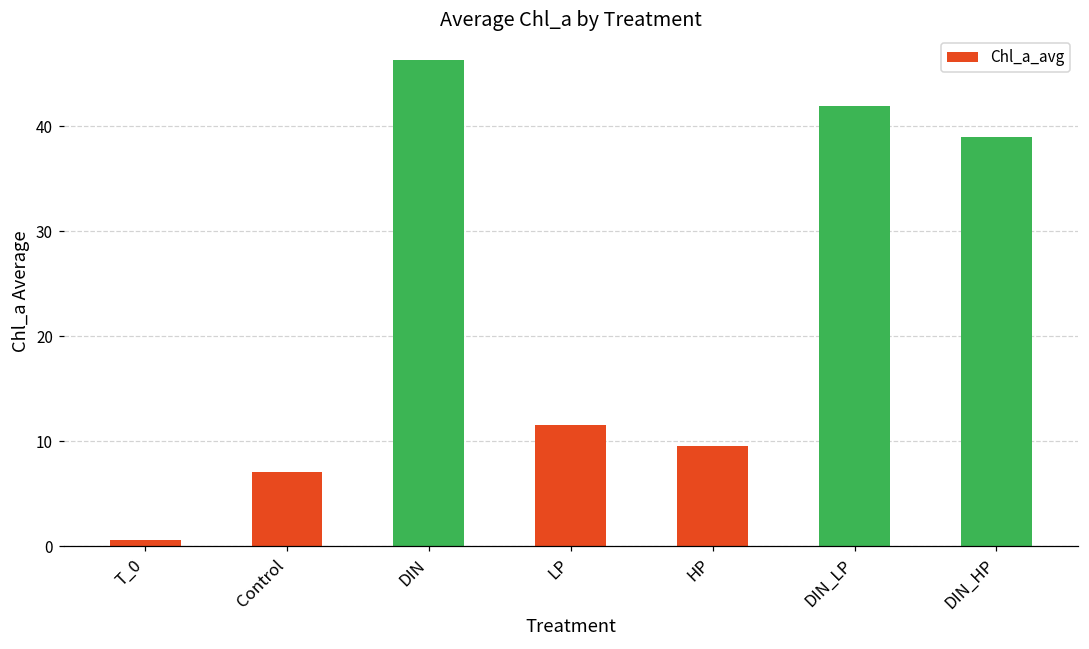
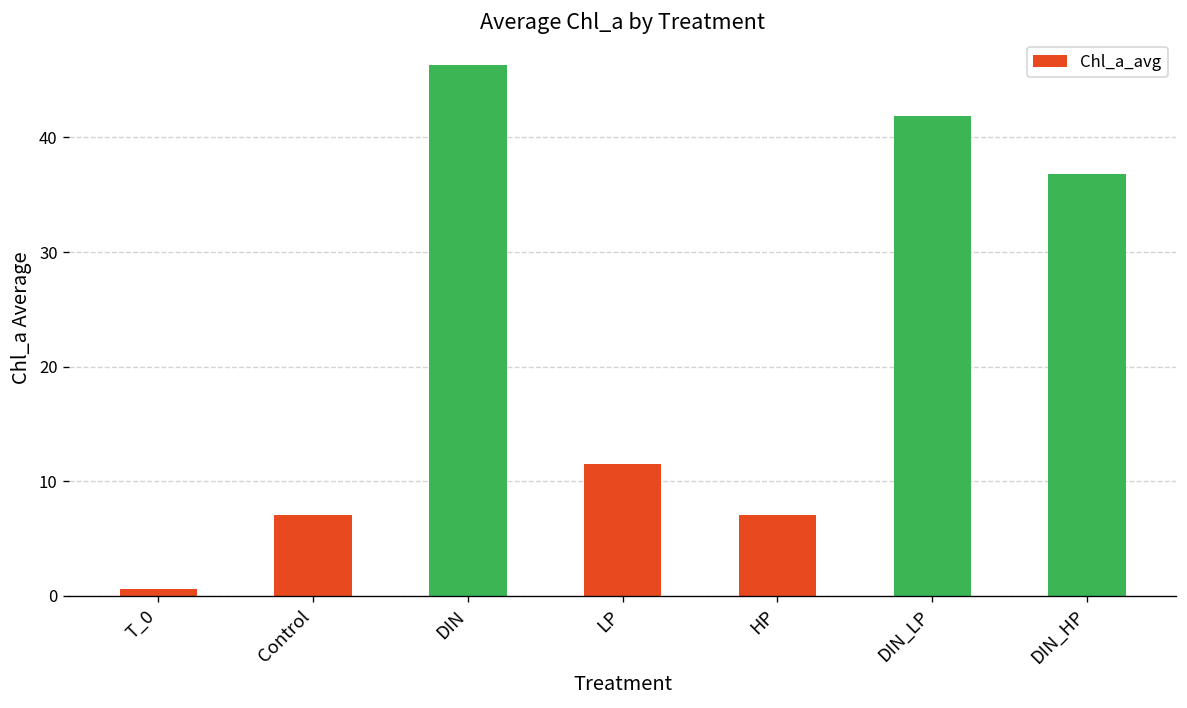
  {
    "T_0": 1,
    "Control": 7,
    "DIN": 46,
    "LP": 12,
-   "HP": 10,
+   "HP": 7,
    "DIN_LP": 42,
-   "DIN_HP": 39
+   "DIN_HP": 37
  }
